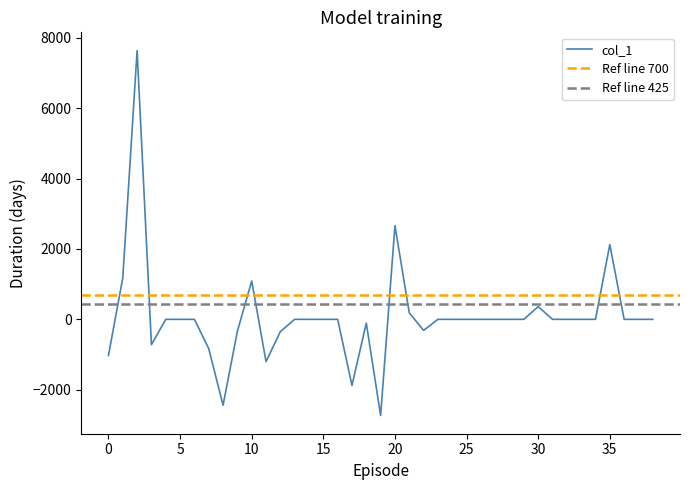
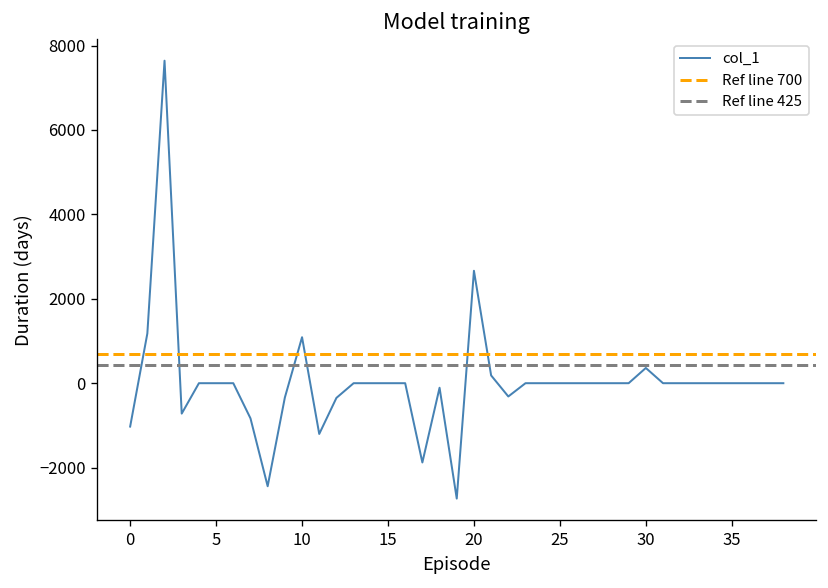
  {
    "0": -1000,
    "5": 0,
    "10": 1100,
    "15": 0,
    "20": 2700,
    "25": 0,
    "30": 400,
-   "35": 2100
+   "35": 0
  }
